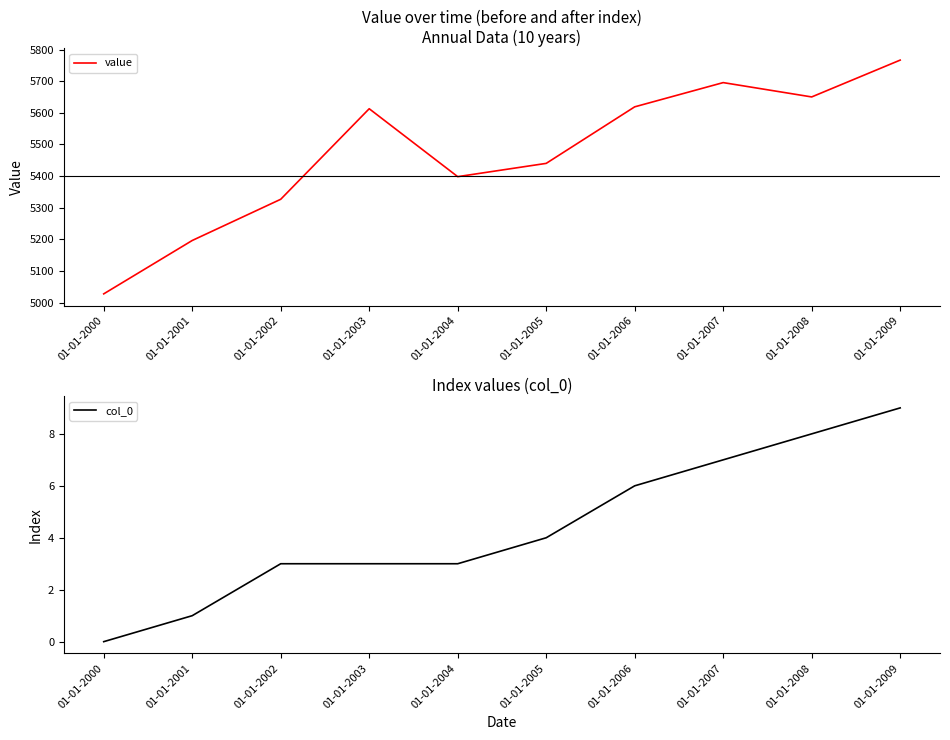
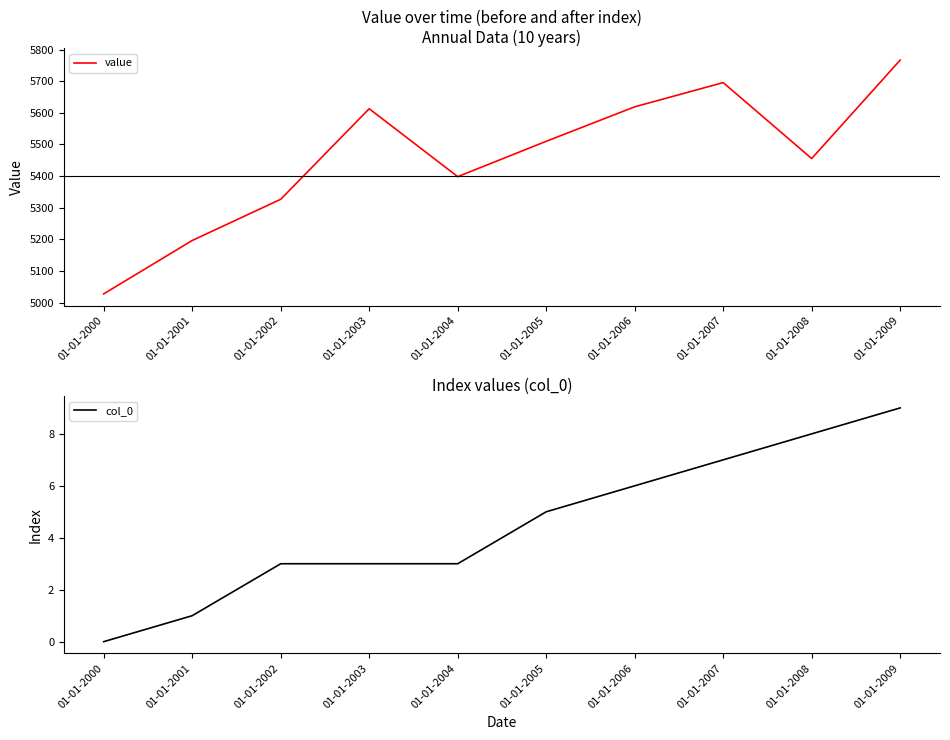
  {
    "Value over time (before and after index) Annual Data (10 years)": {
      "01-01-2000": 5030,
      "01-01-2001": 5200,
      "01-01-2002": 5330,
      "01-01-2003": 5610,
      "01-01-2004": 5400,
-     "01-01-2005": 5440,
+     "01-01-2005": 5510,
      "01-01-2006": 5620,
      "01-01-2007": 5700,
-     "01-01-2008": 5650,
+     "01-01-2008": 5460,
      "01-01-2009": 5770
    },
    "Index values (col_0)": {
      "01-01-2000": 0,
      "01-01-2001": 1,
      "01-01-2002": 3,
      "01-01-2003": 3,
      "01-01-2004": 3,
-     "01-01-2005": 4,
+     "01-01-2005": 5,
      "01-01-2006": 6,
      "01-01-2007": 7,
      "01-01-2008": 8,
      "01-01-2009": 9
    }
  }
